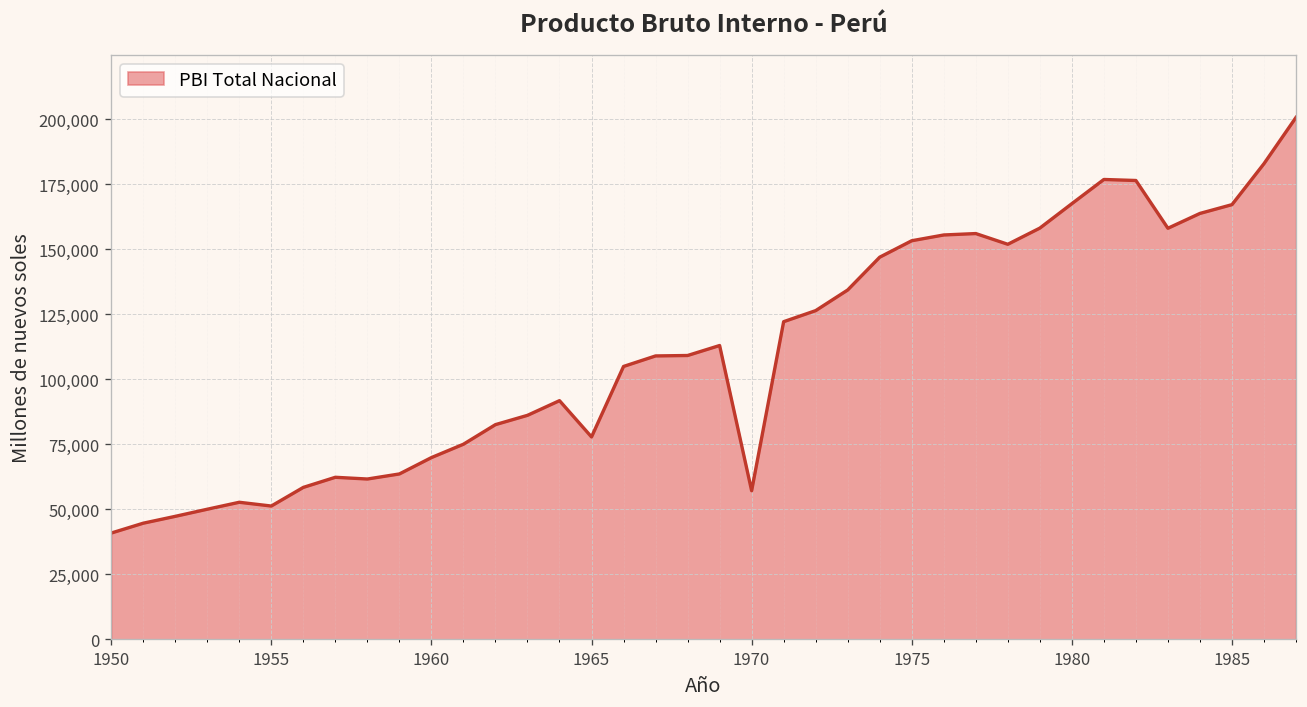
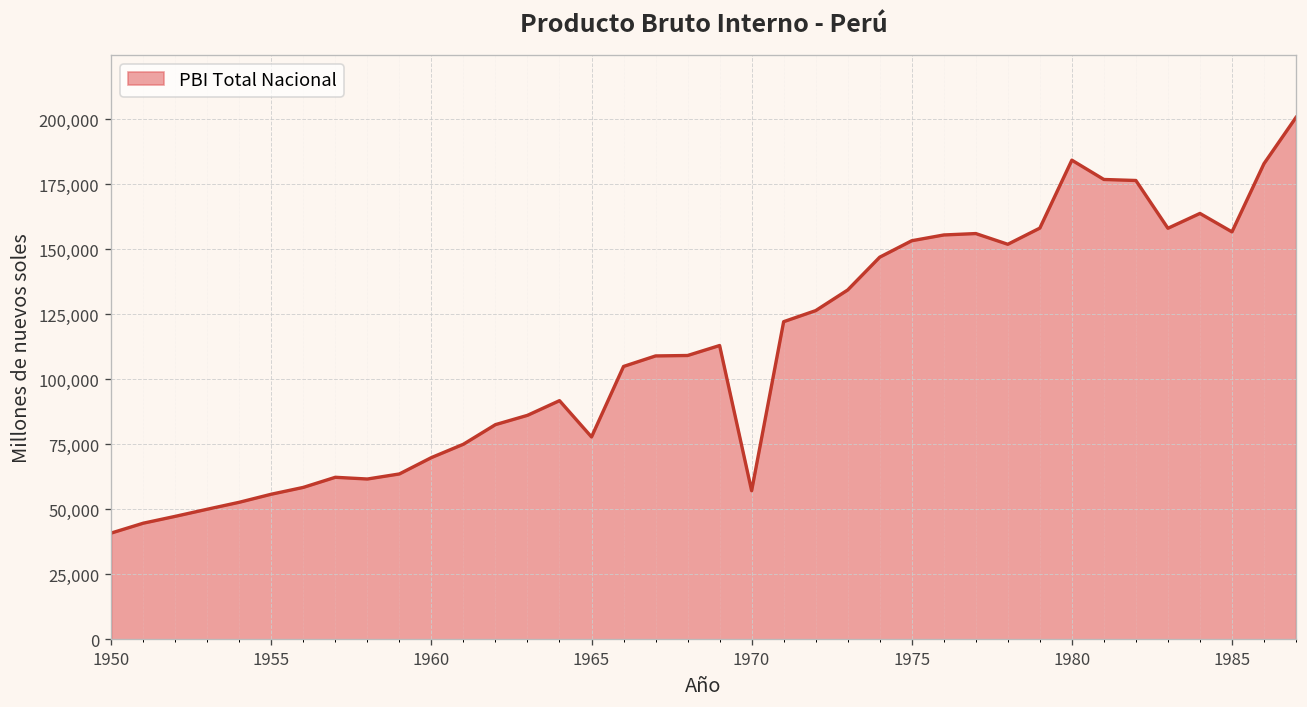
  {
    "1950": "41,000",
-   "1955": "51,000",
+   "1955": "56,000",
    "1960": "70,000",
    "1965": "78,000",
    "1970": "57,000",
    "1975": "153,000",
-   "1980": "168,000",
-   "1985": "167,000"
+   "1980": "184,000",
+   "1985": "157,000"
  }
